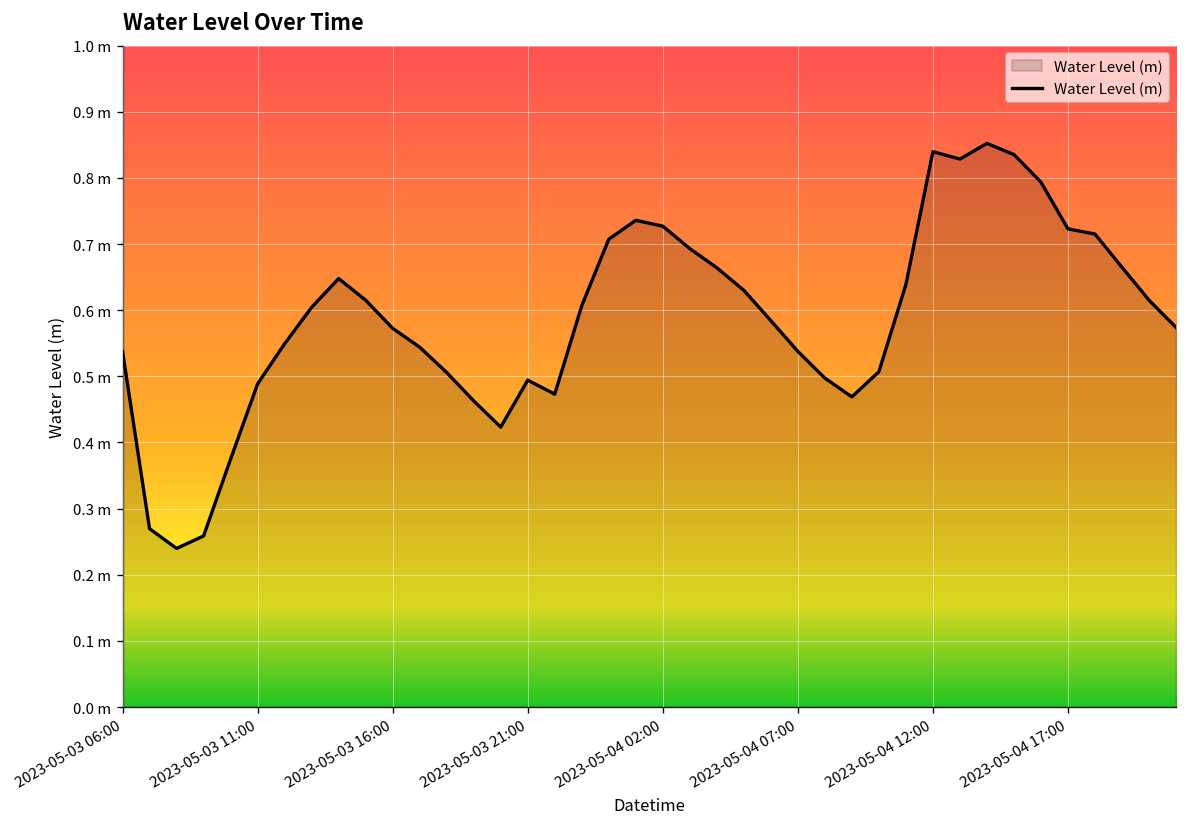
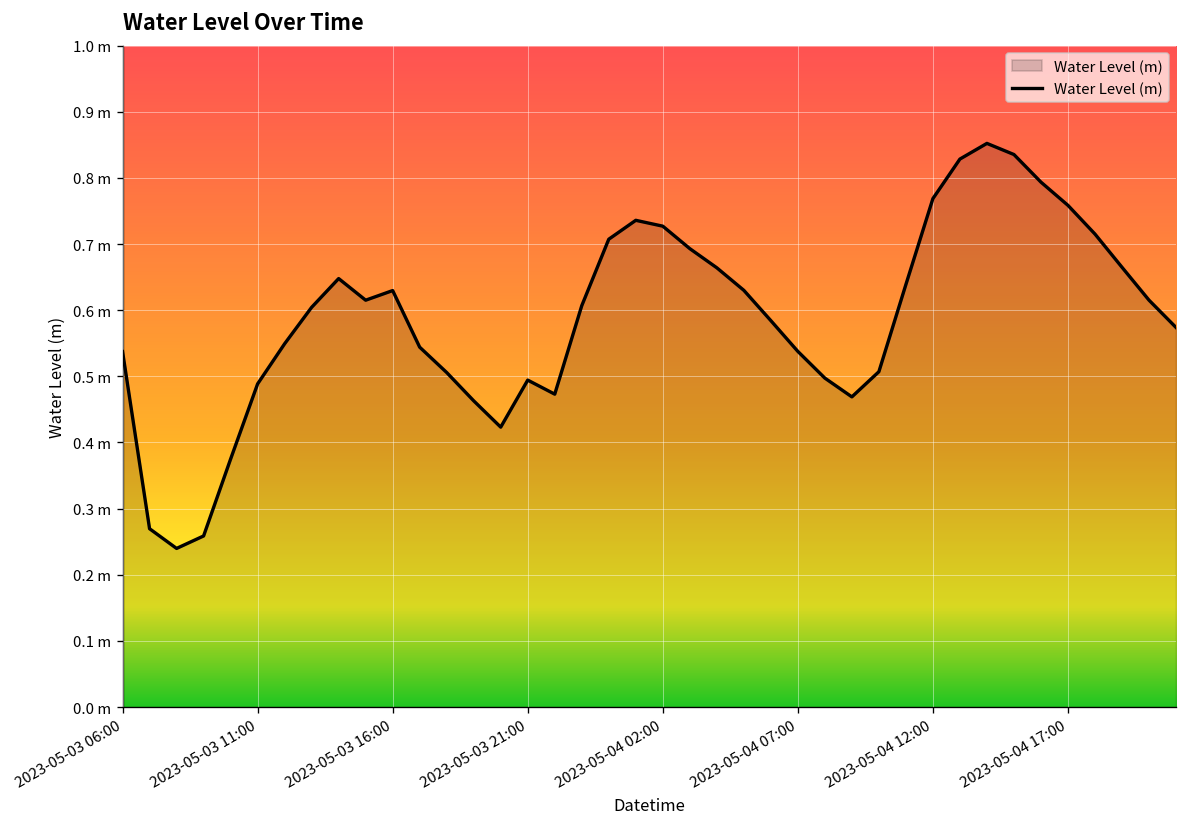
  {
    "2023-05-03 06:00": "0.54 m",
    "2023-05-03 11:00": "0.49 m",
-   "2023-05-03 16:00": "0.57 m",
+   "2023-05-03 16:00": "0.63 m",
    "2023-05-03 21:00": "0.49 m",
    "2023-05-04 02:00": "0.73 m",
    "2023-05-04 07:00": "0.54 m",
-   "2023-05-04 12:00": "0.84 m",
-   "2023-05-04 17:00": "0.72 m"
+   "2023-05-04 12:00": "0.77 m",
+   "2023-05-04 17:00": "0.76 m"
  }
